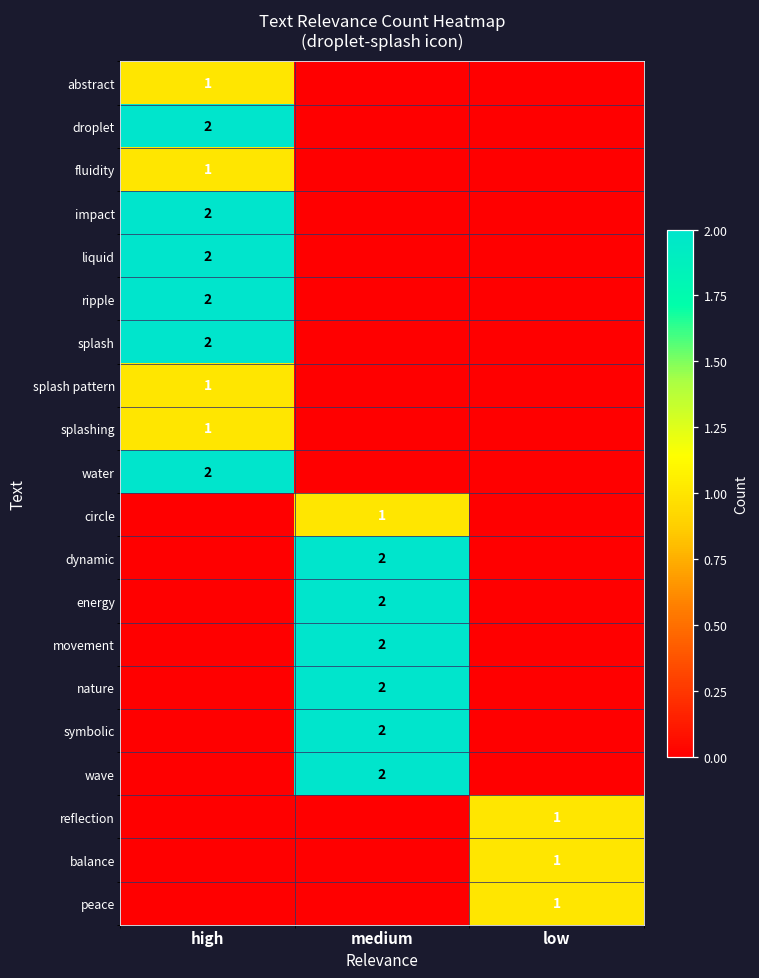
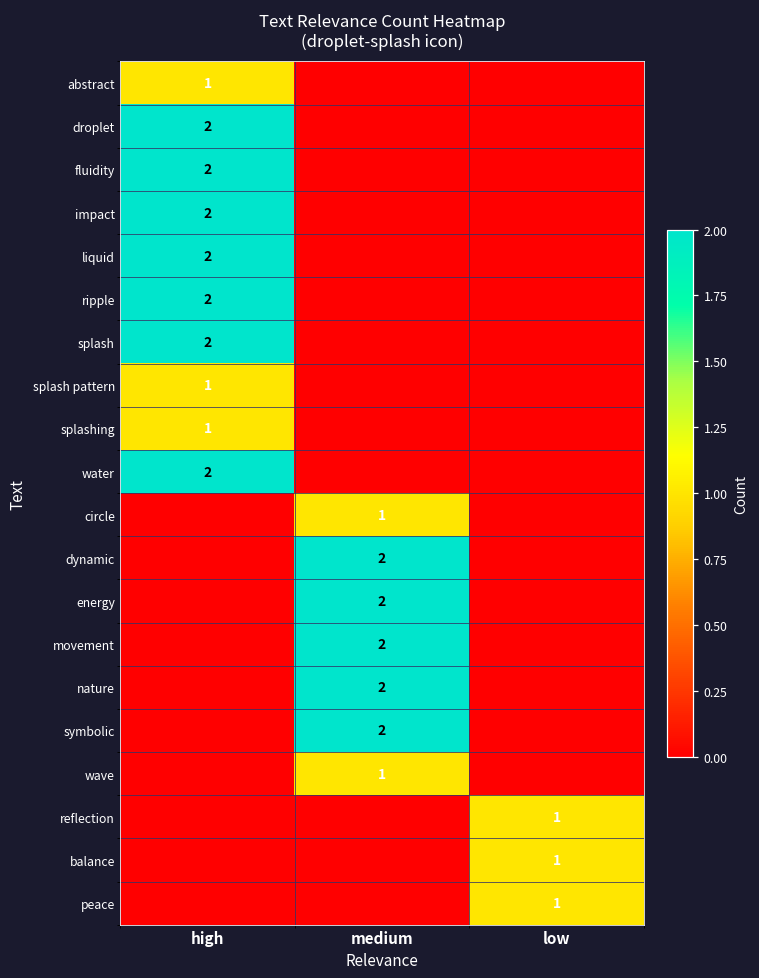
  {
    "abstract": {
      "high": 1
    },
    "droplet": {
      "high": 2
    },
    "fluidity": {
-     "high": 1
+     "high": 2
    },
    "impact": {
      "high": 2
    },
    "liquid": {
      "high": 2
    },
    "ripple": {
      "high": 2
    },
    "splash": {
      "high": 2
    },
    "splash pattern": {
      "high": 1
    },
    "splashing": {
      "high": 1
    },
    "water": {
      "high": 2
    },
    "circle": {
      "medium": 1
    },
    "dynamic": {
      "medium": 2
    },
    "energy": {
      "medium": 2
    },
    "movement": {
      "medium": 2
    },
    "nature": {
      "medium": 2
    },
    "symbolic": {
      "medium": 2
    },
    "wave": {
-     "medium": 2
+     "medium": 1
    },
    "reflection": {
      "low": 1
    },
    "balance": {
      "low": 1
    },
    "peace": {
      "low": 1
    }
  }
